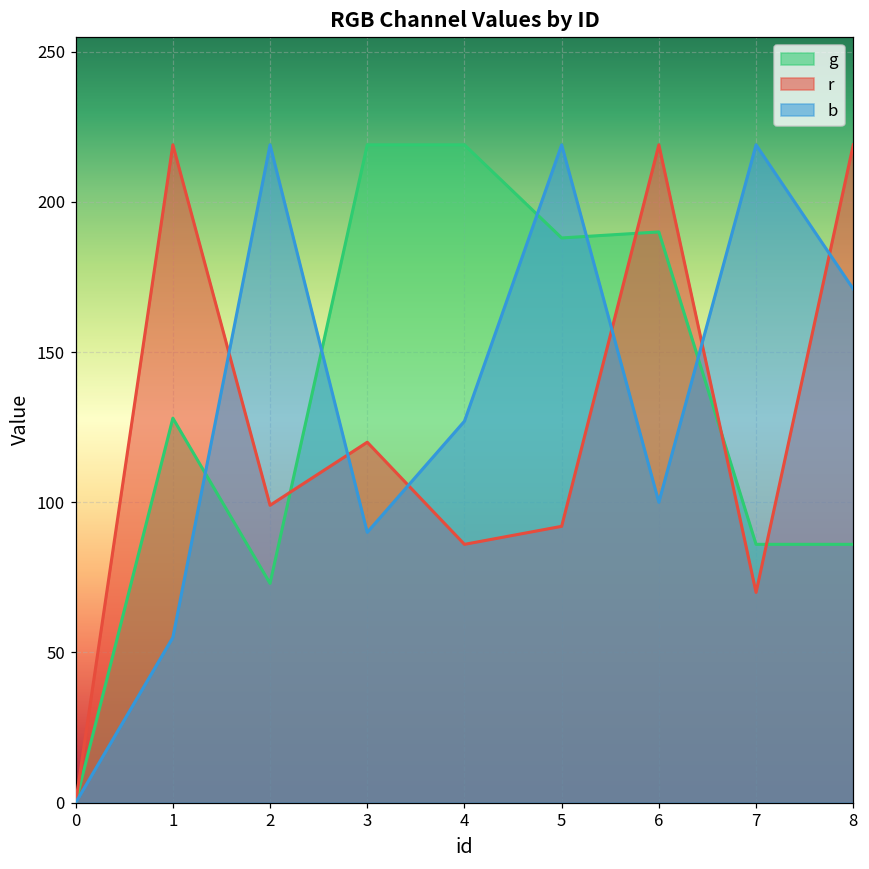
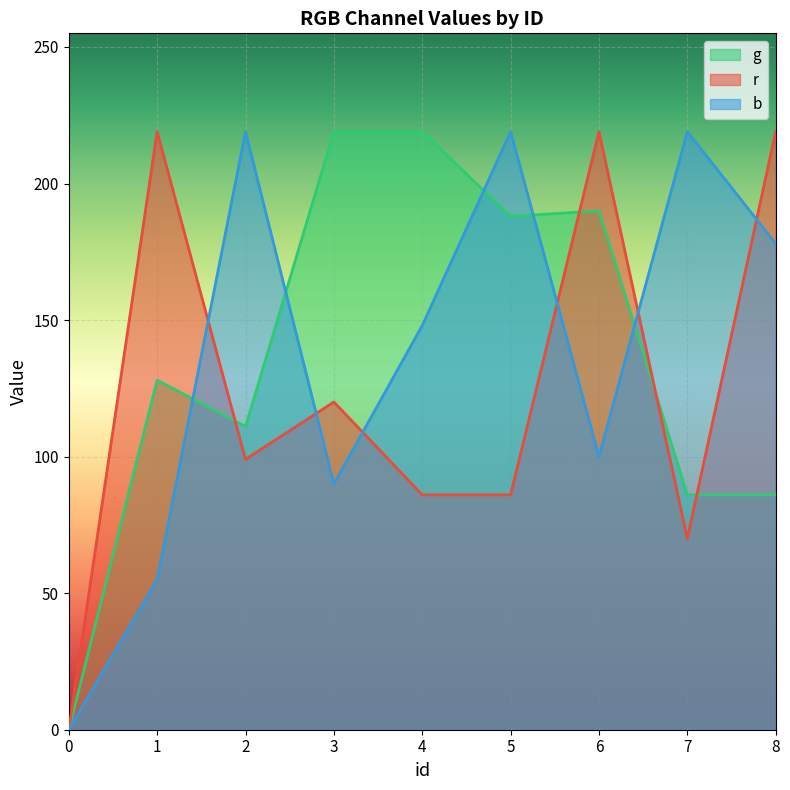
  {
    "g": {
      "1": 128,
-     "2": 73,
+     "2": 111,
      "3": 219,
      "4": 219,
      "5": 188,
      "6": 190,
      "7": 86,
      "8": 86
    },
    "r": {
      "1": 219,
      "2": 99,
      "3": 120,
      "4": 86,
-     "5": 92,
+     "5": 86,
      "6": 219,
      "7": 70,
      "8": 219
    },
    "b": {
      "1": 55,
      "2": 219,
      "3": 90,
-     "4": 127,
+     "4": 148,
      "5": 219,
      "6": 100,
      "7": 219,
-     "8": 171
+     "8": 178
    }
  }
